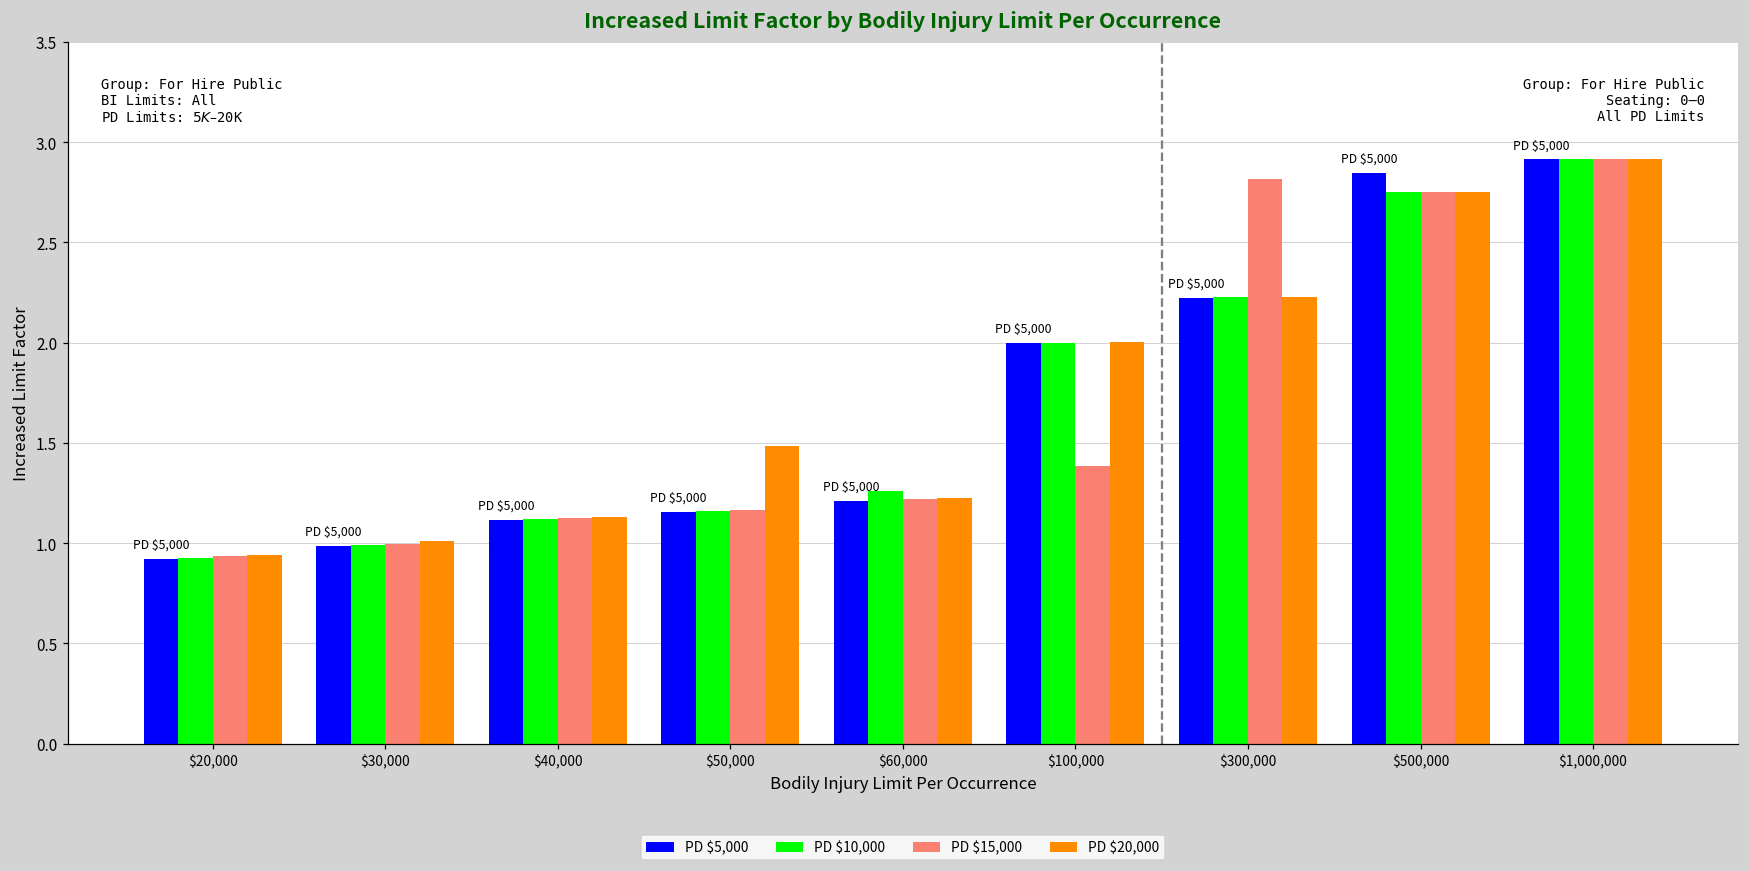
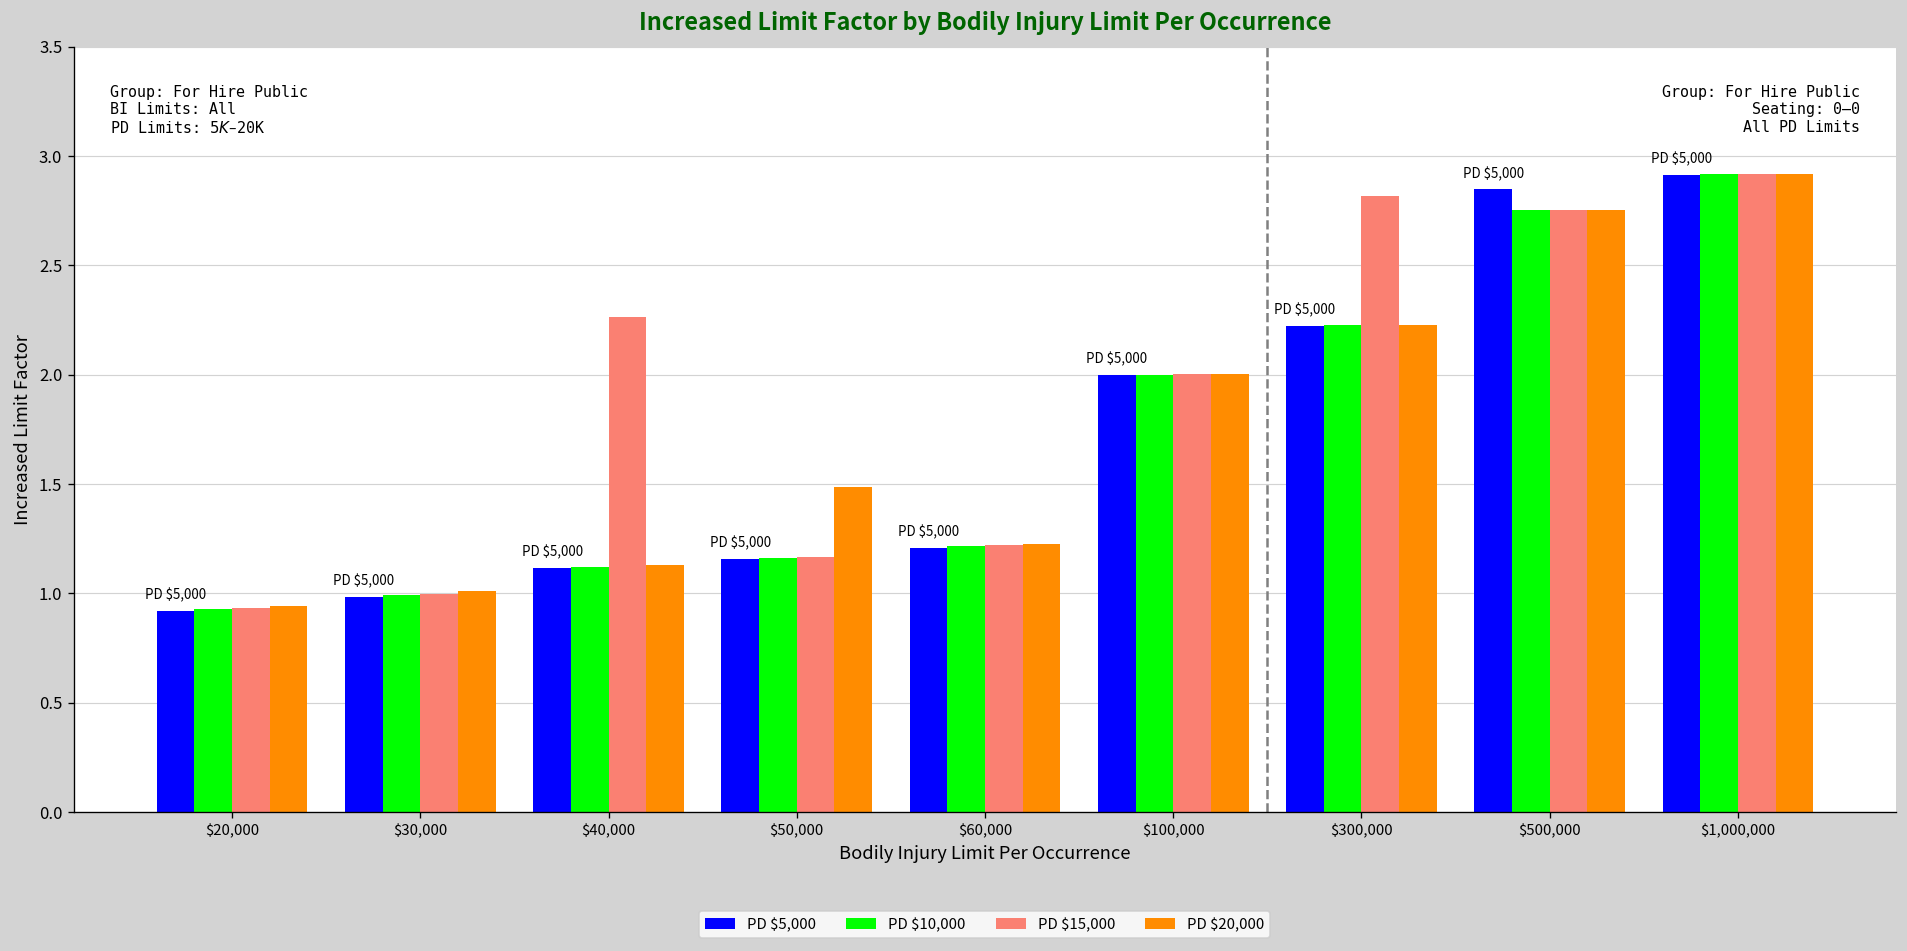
  {
    "PD $10,000": {
      "$20,000": 0.93,
      "$30,000": 0.99,
      "$40,000": 1.12,
      "$50,000": 1.16,
-     "$60,000": 1.26,
+     "$60,000": 1.21,
      "$100,000": 2.00,
      "$300,000": 2.23,
      "$500,000": 2.75,
      "$1,000,000": 2.92
    },
    "PD $15,000": {
      "$20,000": 0.93,
      "$30,000": 1.00,
-     "$40,000": 1.12,
+     "$40,000": 2.27,
      "$50,000": 1.17,
      "$60,000": 1.22,
-     "$100,000": 1.39,
+     "$100,000": 2.00,
      "$300,000": 2.82,
      "$500,000": 2.75,
      "$1,000,000": 2.92
    },
    "PD $20,000": {
      "$20,000": 0.94,
      "$30,000": 1.01,
      "$40,000": 1.13,
      "$50,000": 1.49,
      "$60,000": 1.23,
      "$100,000": 2.00,
      "$300,000": 2.23,
      "$500,000": 2.75,
      "$1,000,000": 2.92
    }
  }
